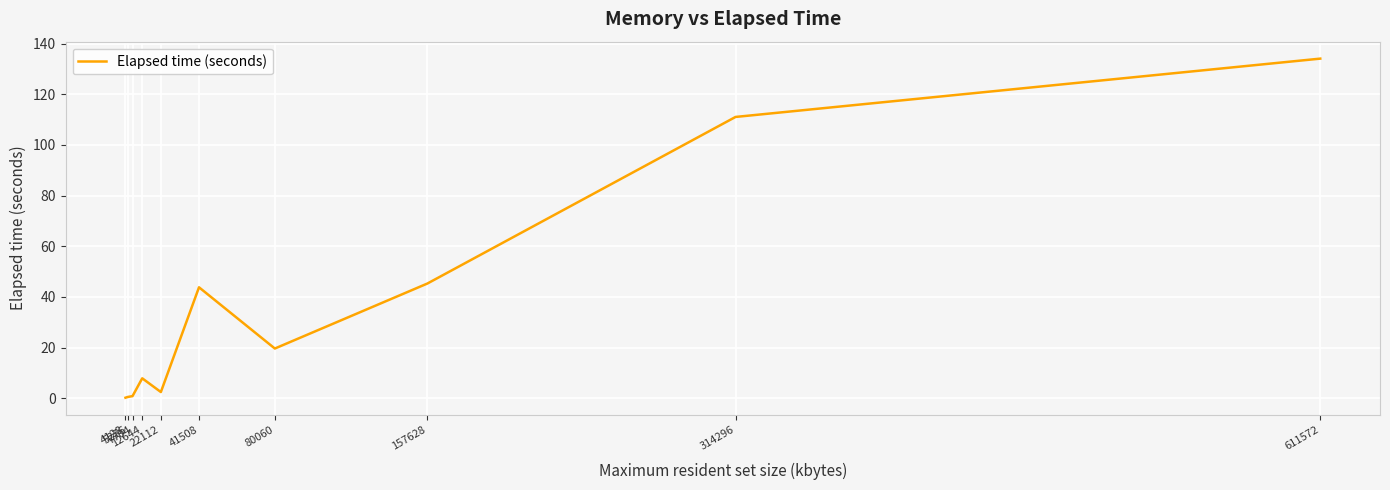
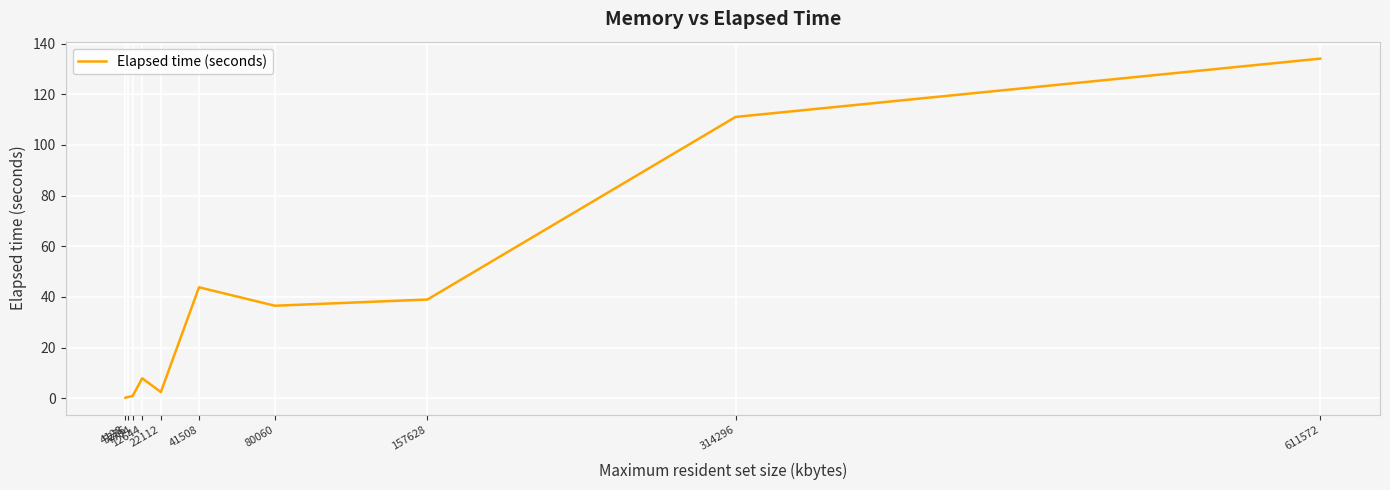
  {
    "4128": 0,
    "5276": 0,
    "7704": 1,
    "12644": 8,
    "22112": 2,
    "41508": 44,
-   "80060": 20,
-   "157628": 45,
+   "80060": 37,
+   "157628": 39,
    "314296": 111,
    "611572": 134
  }
